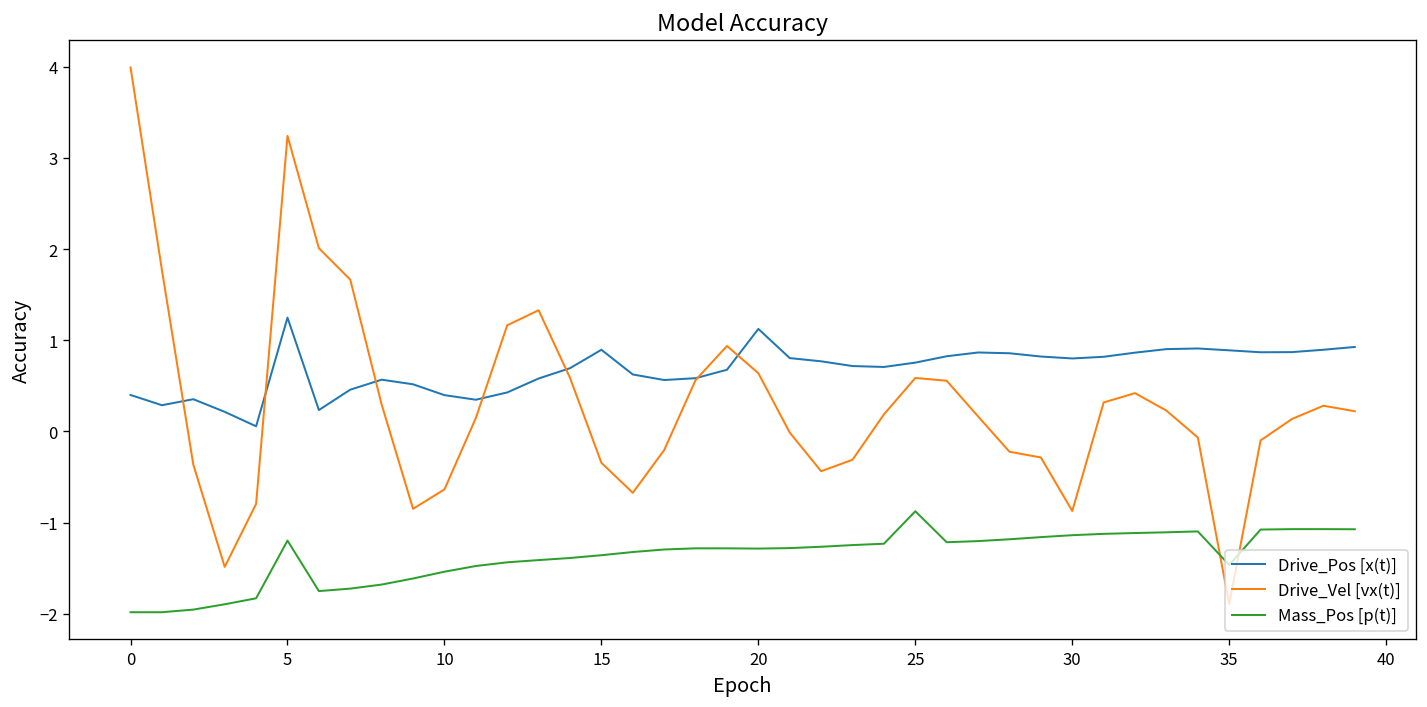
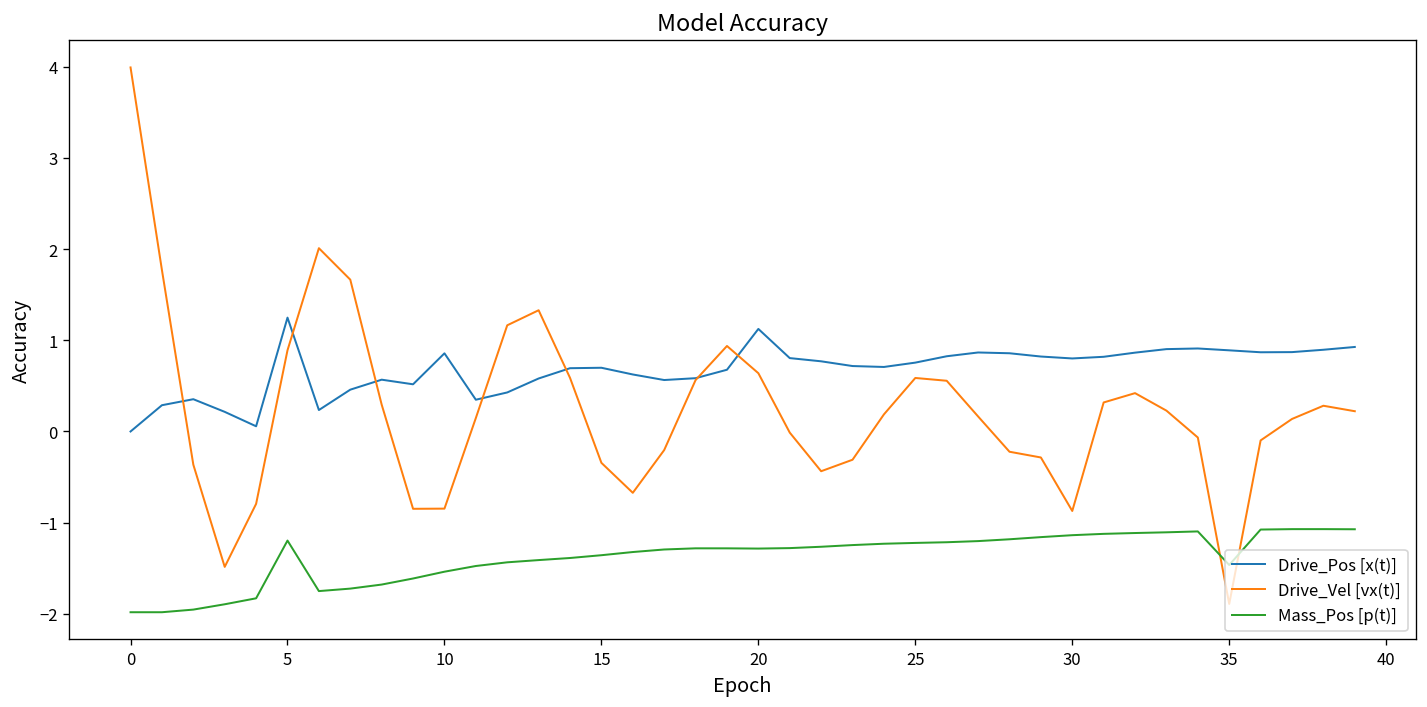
  {
    "Drive_Pos [x(t)]": {
-     "0": 0.4,
+     "0": 0.0,
      "5": 1.2,
-     "10": 0.4,
-     "15": 0.9,
+     "10": 0.9,
+     "15": 0.7,
      "20": 1.1,
      "25": 0.8,
      "30": 0.8,
      "35": 0.9
    },
    "Drive_Vel [vx(t)]": {
      "0": 4.0,
-     "5": 3.2,
-     "10": -0.6,
+     "5": 0.9,
+     "10": -0.8,
      "15": -0.3,
      "20": 0.6,
      "25": 0.6,
      "30": -0.9
    },
    "Mass_Pos [p(t)]": {
      "0": -2.0,
      "5": -1.2,
      "10": -1.5,
      "15": -1.4,
      "20": -1.3,
-     "25": -0.9,
+     "25": -1.2,
      "30": -1.1
    }
  }
